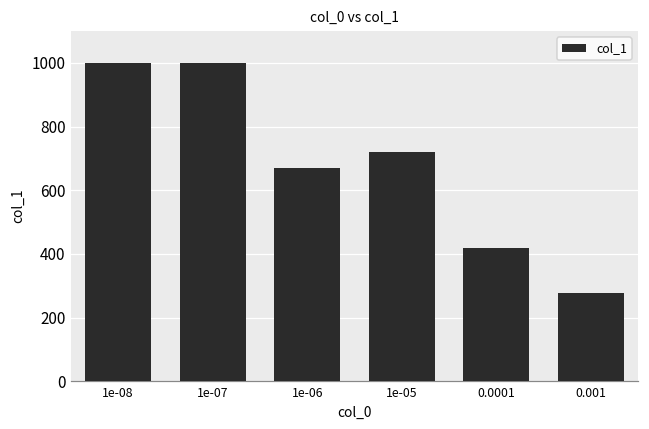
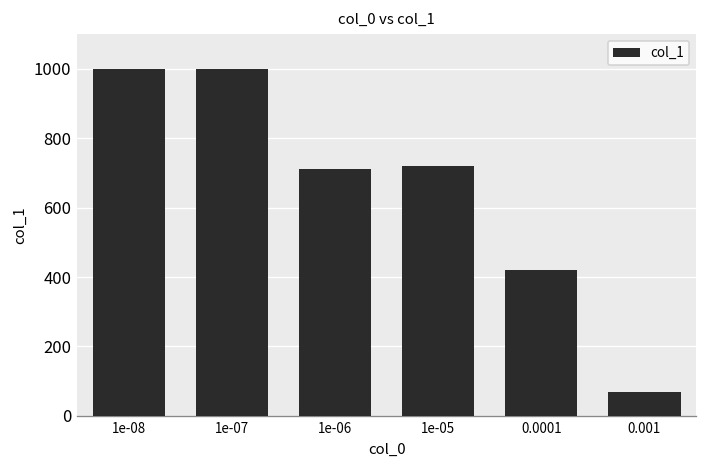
  {
    "1e-08": 1000,
    "1e-07": 1000,
-   "1e-06": 670,
+   "1e-06": 710,
    "1e-05": 720,
    "0.0001": 420,
-   "0.001": 280
+   "0.001": 70
  }
